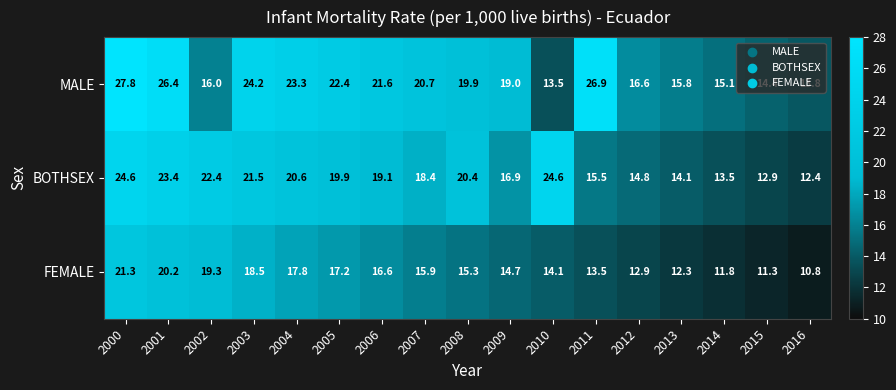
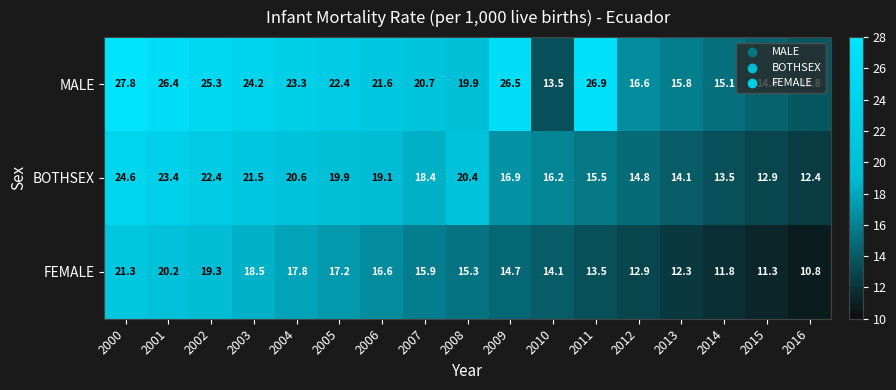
  {
    "MALE": {
      "2000": 27.8,
      "2001": 26.4,
-     "2002": 16.0,
+     "2002": 25.3,
      "2003": 24.2,
      "2004": 23.3,
      "2005": 22.4,
      "2006": 21.6,
      "2007": 20.7,
      "2008": 19.9,
-     "2009": 19.0,
+     "2009": 26.5,
      "2010": 13.5,
      "2011": 26.9,
      "2012": 16.6,
      "2013": 15.8,
      "2014": 15.1
    },
    "BOTHSEX": {
      "2000": 24.6,
      "2001": 23.4,
      "2002": 22.4,
      "2003": 21.5,
      "2004": 20.6,
      "2005": 19.9,
      "2006": 19.1,
      "2007": 18.4,
      "2008": 20.4,
      "2009": 16.9,
-     "2010": 24.6,
+     "2010": 16.2,
      "2011": 15.5,
      "2012": 14.8,
      "2013": 14.1,
      "2014": 13.5,
      "2015": 12.9,
      "2016": 12.4
    },
    "FEMALE": {
      "2000": 21.3,
      "2001": 20.2,
      "2002": 19.3,
      "2003": 18.5,
      "2004": 17.8,
      "2005": 17.2,
      "2006": 16.6,
      "2007": 15.9,
      "2008": 15.3,
      "2009": 14.7,
      "2010": 14.1,
      "2011": 13.5,
      "2012": 12.9,
      "2013": 12.3,
      "2014": 11.8,
      "2015": 11.3,
      "2016": 10.8
    }
  }
